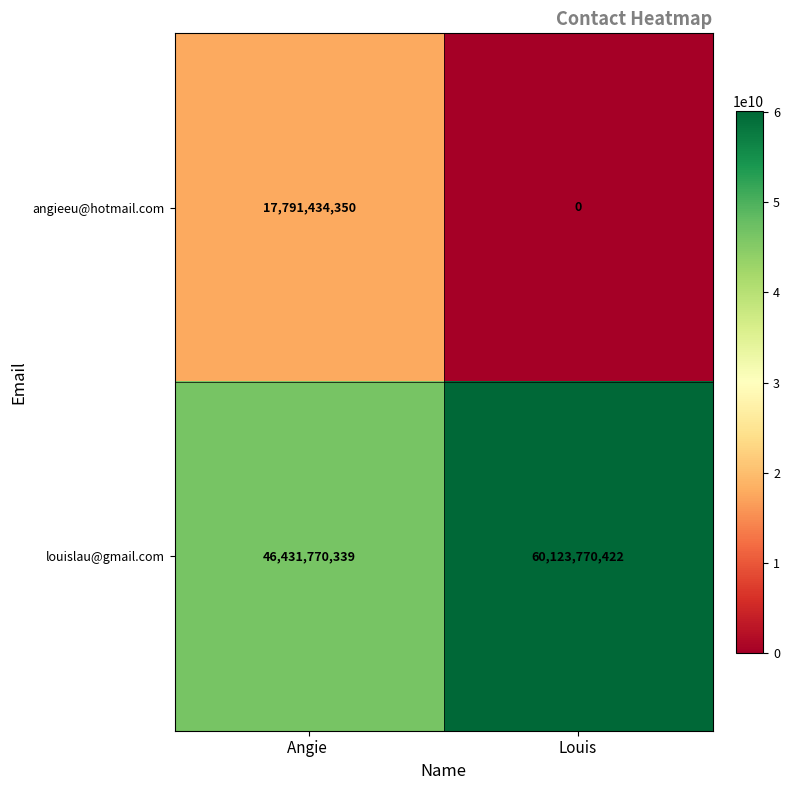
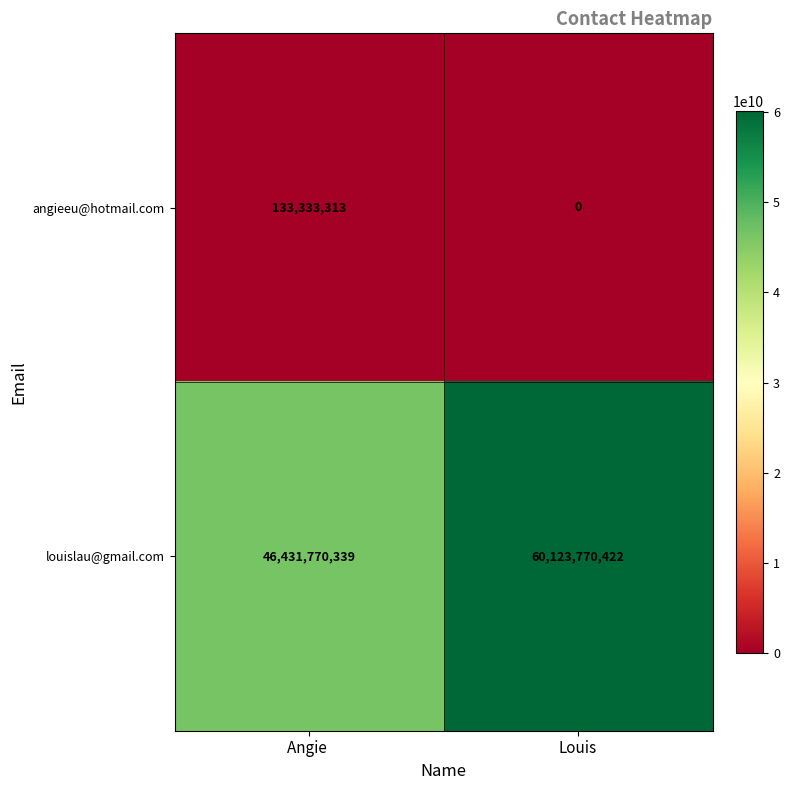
  {
    "angieeu@hotmail.com": {
-     "Angie": "17,791,434,350",
+     "Angie": "133,333,313",
      "Louis": "0"
    },
    "louislau@gmail.com": {
      "Angie": "46,431,770,339",
      "Louis": "60,123,770,422"
    }
  }
